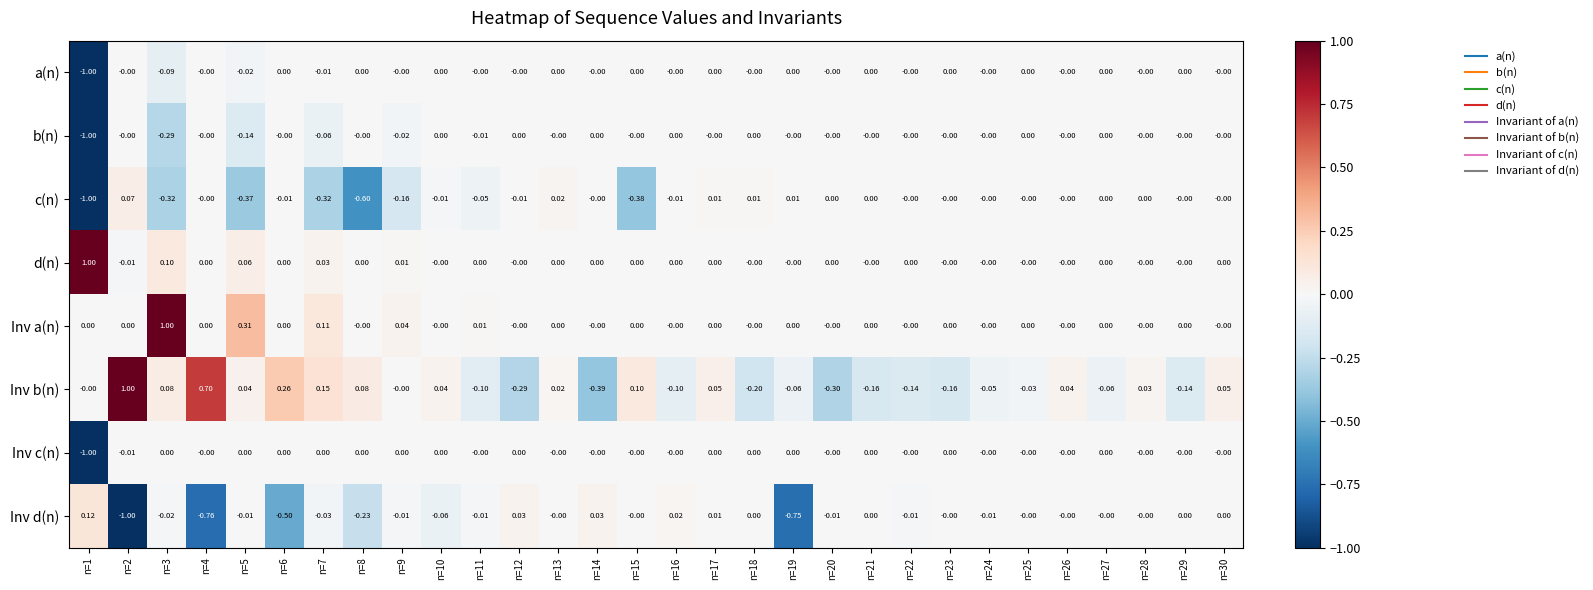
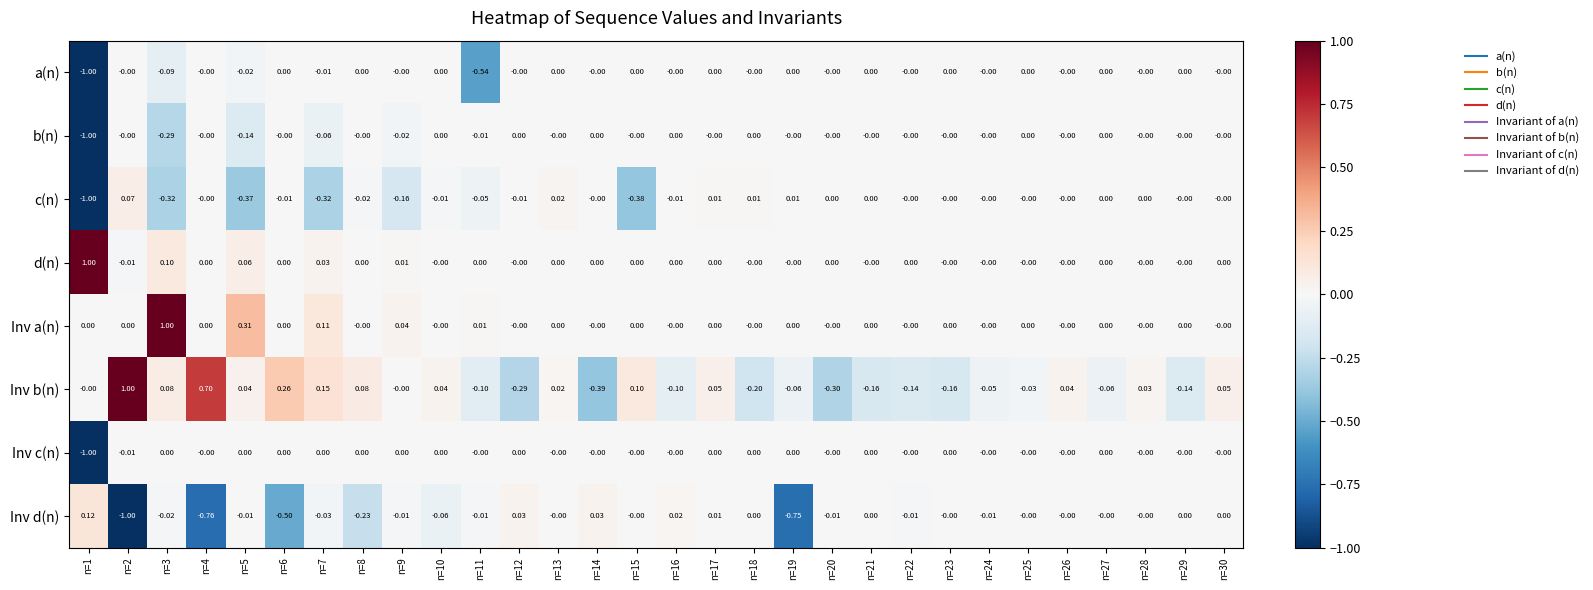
  {
    "a(n)": {
      "n=1": -1.00,
      "n=2": -0.00,
      "n=3": -0.09,
      "n=4": -0.00,
      "n=5": -0.02,
      "n=6": 0.00,
      "n=7": -0.01,
      "n=8": 0.00,
      "n=9": -0.00,
      "n=10": 0.00,
-     "n=11": -0.00,
+     "n=11": -0.54,
      "n=12": -0.00,
      "n=13": 0.00,
      "n=14": -0.00,
      "n=15": 0.00,
      "n=16": -0.00,
      "n=17": 0.00,
      "n=18": -0.00,
      "n=19": 0.00,
      "n=20": -0.00,
      "n=21": 0.00,
      "n=22": -0.00,
      "n=23": 0.00,
      "n=24": -0.00,
      "n=25": 0.00,
      "n=26": -0.00,
      "n=27": 0.00,
      "n=28": -0.00,
      "n=29": 0.00,
      "n=30": -0.00
    },
    "c(n)": {
      "n=1": -1.00,
      "n=2": 0.07,
      "n=3": -0.32,
      "n=4": -0.00,
      "n=5": -0.37,
      "n=6": -0.01,
      "n=7": -0.32,
-     "n=8": -0.60,
+     "n=8": -0.02,
      "n=9": -0.16,
      "n=10": -0.01,
      "n=11": -0.05,
      "n=12": -0.01,
      "n=13": 0.02,
      "n=14": -0.00,
      "n=15": -0.38,
      "n=16": -0.01,
      "n=17": 0.01,
      "n=18": 0.01,
      "n=19": 0.01,
      "n=20": 0.00,
      "n=21": 0.00,
      "n=22": -0.00,
      "n=23": -0.00,
      "n=24": -0.00,
      "n=25": -0.00,
      "n=26": -0.00,
      "n=27": 0.00,
      "n=28": 0.00,
      "n=29": -0.00,
      "n=30": -0.00
    }
  }
